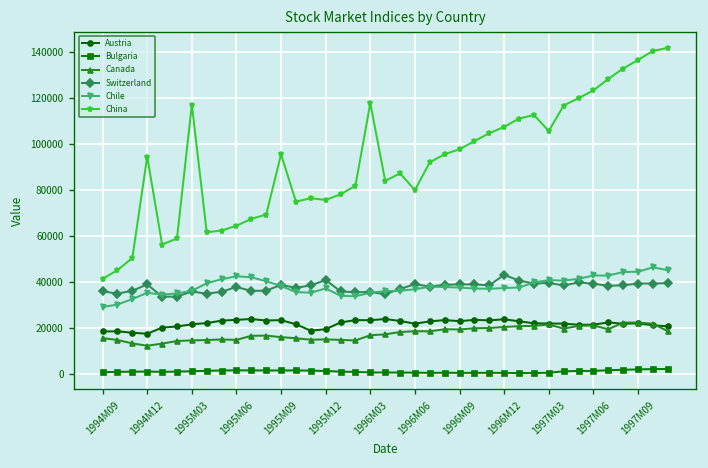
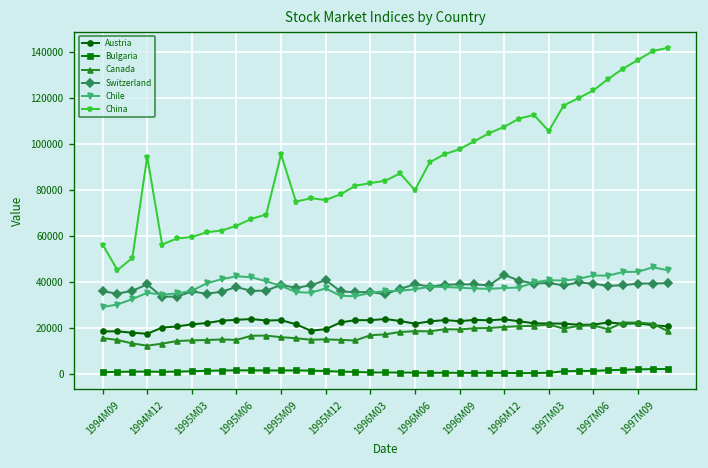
  {
    "China": {
-     "1994M09": 41000,
+     "1994M09": 56000,
      "1994M12": 95000,
-     "1995M03": 117000,
+     "1995M03": 60000,
      "1995M06": 64000,
      "1995M09": 95000,
      "1995M12": 76000,
-     "1996M03": 118000,
+     "1996M03": 83000,
      "1996M06": 80000,
      "1996M09": 98000,
      "1996M12": 107000,
      "1997M03": 106000,
      "1997M06": 123000,
      "1997M09": 137000
    }
  }
